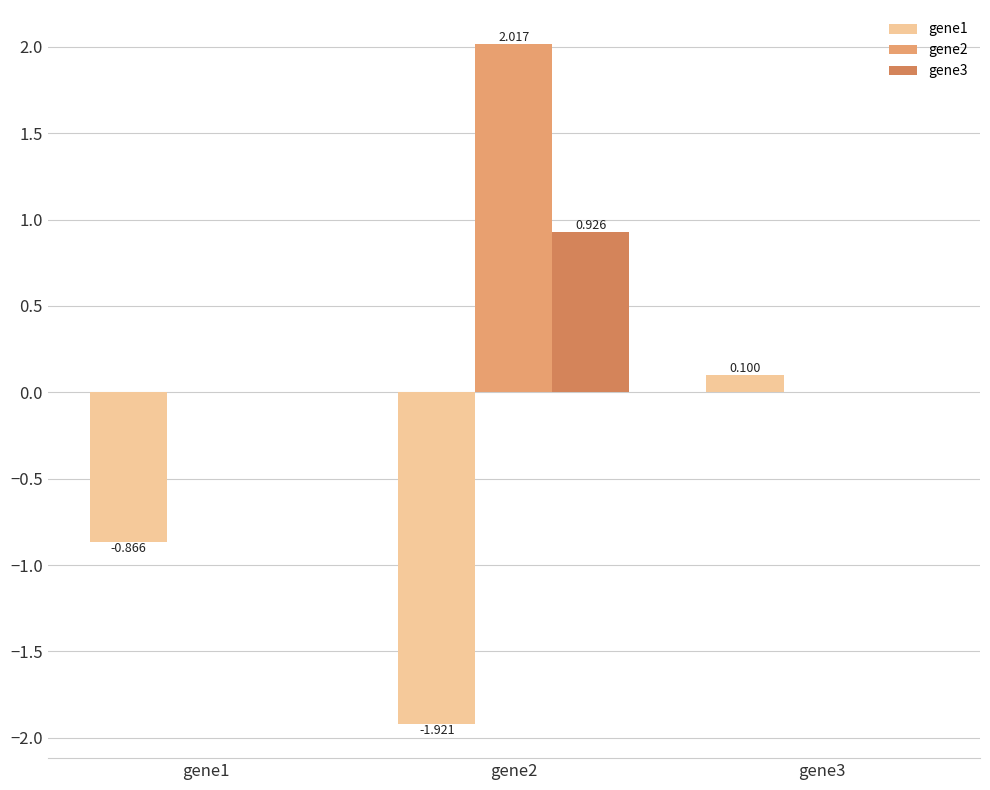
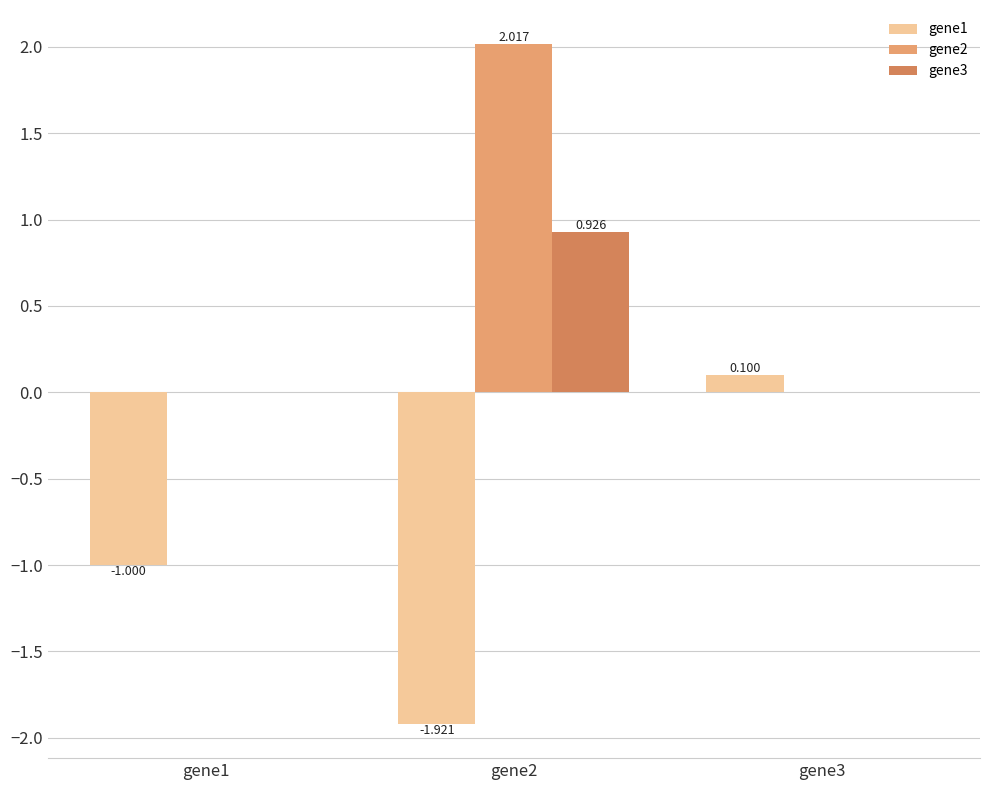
  {
    "gene1": {
-     "gene1": -0.866,
+     "gene1": -1.000,
      "gene2": -1.921,
      "gene3": 0.100
    }
  }
